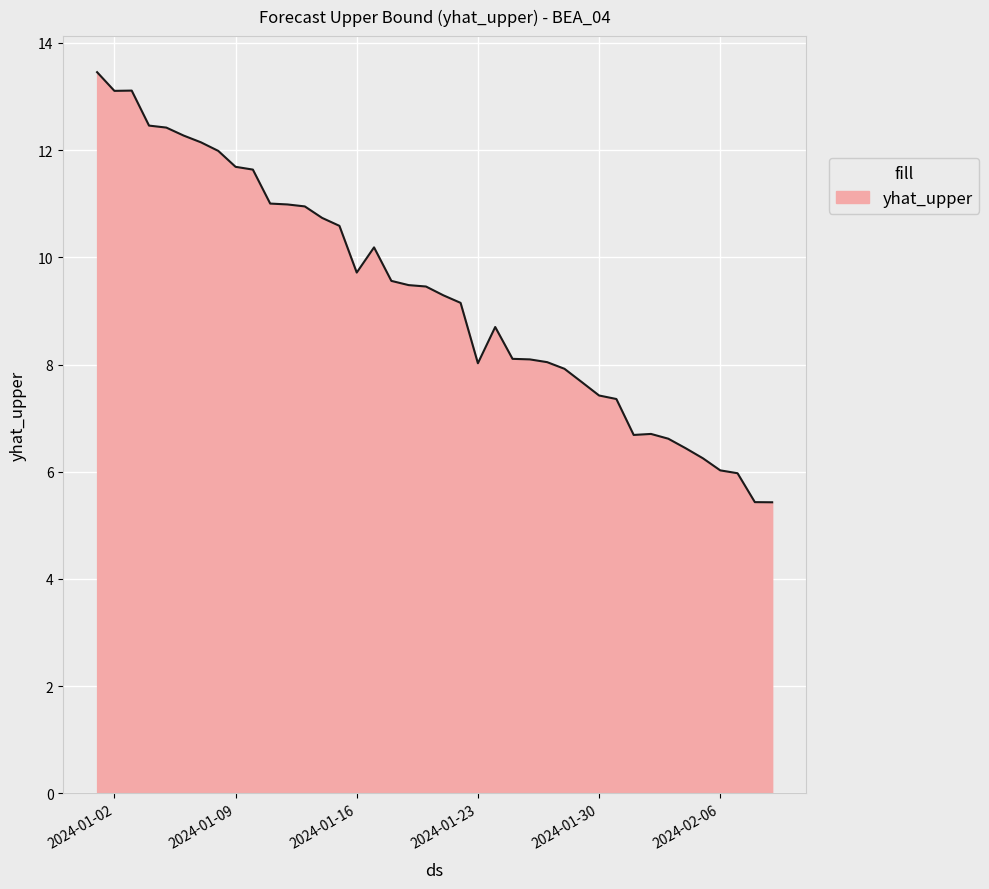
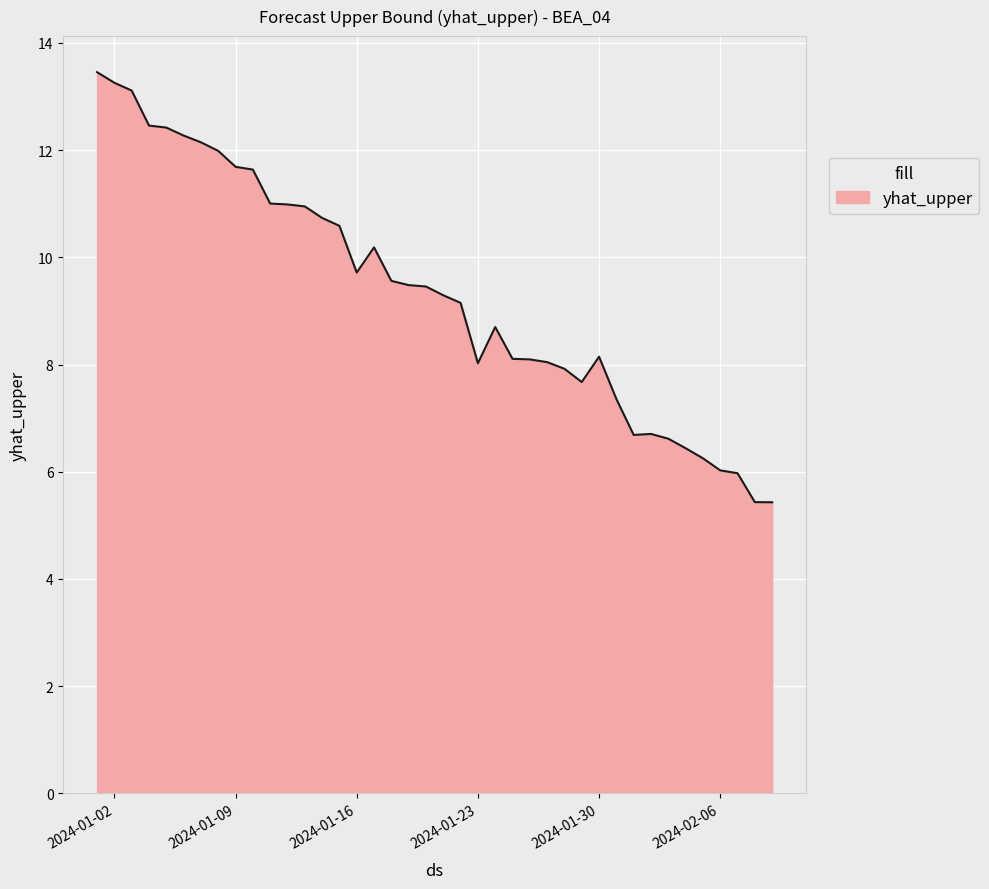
  {
-   "2024-01-02": 13.1,
+   "2024-01-02": 13.3,
    "2024-01-09": 11.7,
    "2024-01-16": 9.7,
    "2024-01-23": 8.0,
-   "2024-01-30": 7.4,
+   "2024-01-30": 8.1,
    "2024-02-06": 6.0
  }
